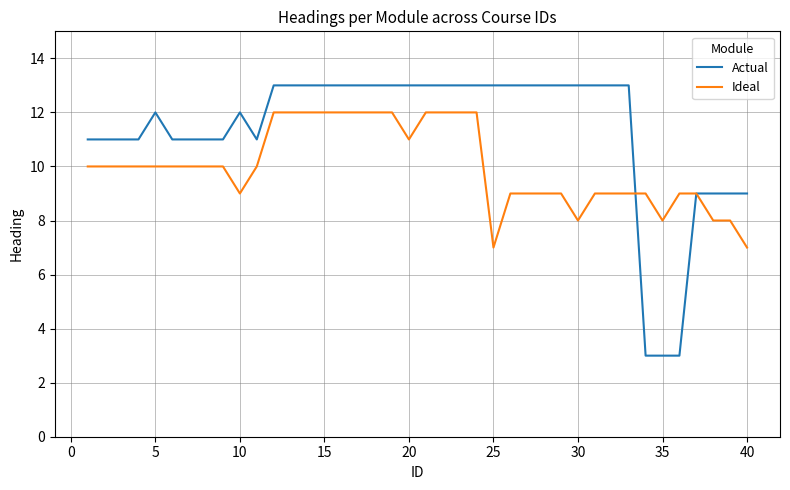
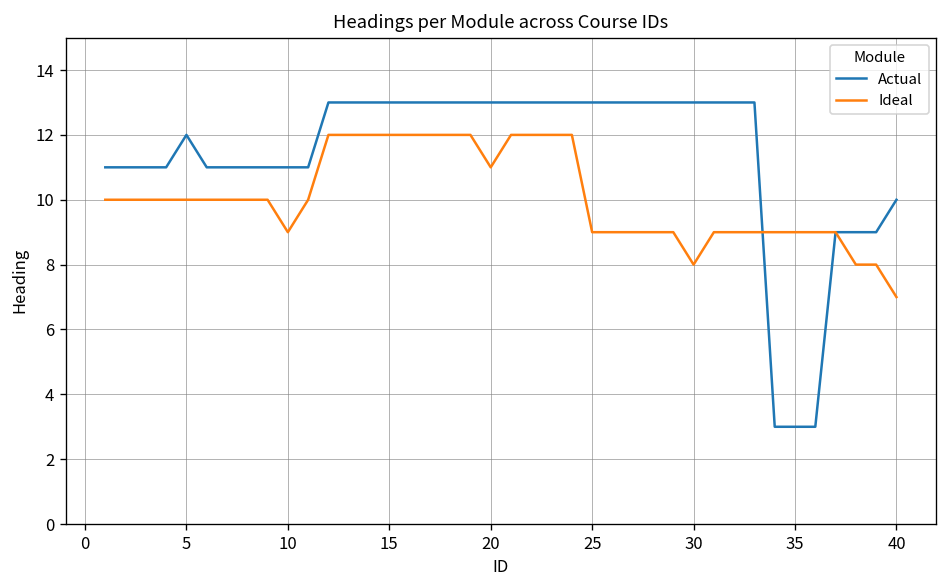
  {
    "Actual": {
      "5": 12,
-     "10": 12,
+     "10": 11,
      "15": 13,
      "20": 13,
      "25": 13,
      "30": 13,
      "35": 3,
-     "40": 9
+     "40": 10
    },
    "Ideal": {
      "5": 10,
      "10": 9,
      "15": 12,
      "20": 11,
-     "25": 7,
+     "25": 9,
      "30": 8,
-     "35": 8,
+     "35": 9,
      "40": 7
    }
  }
